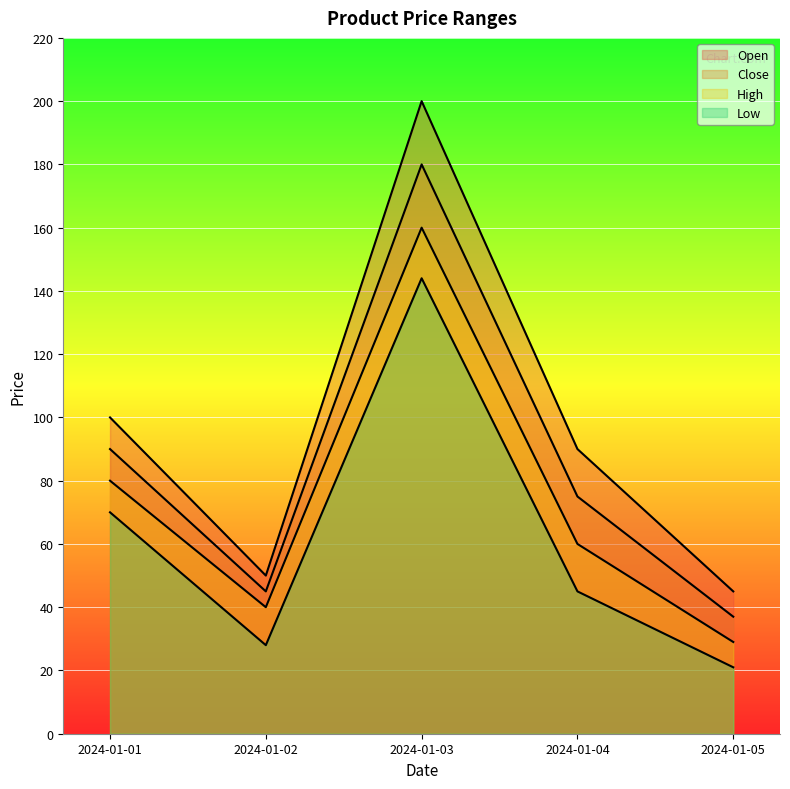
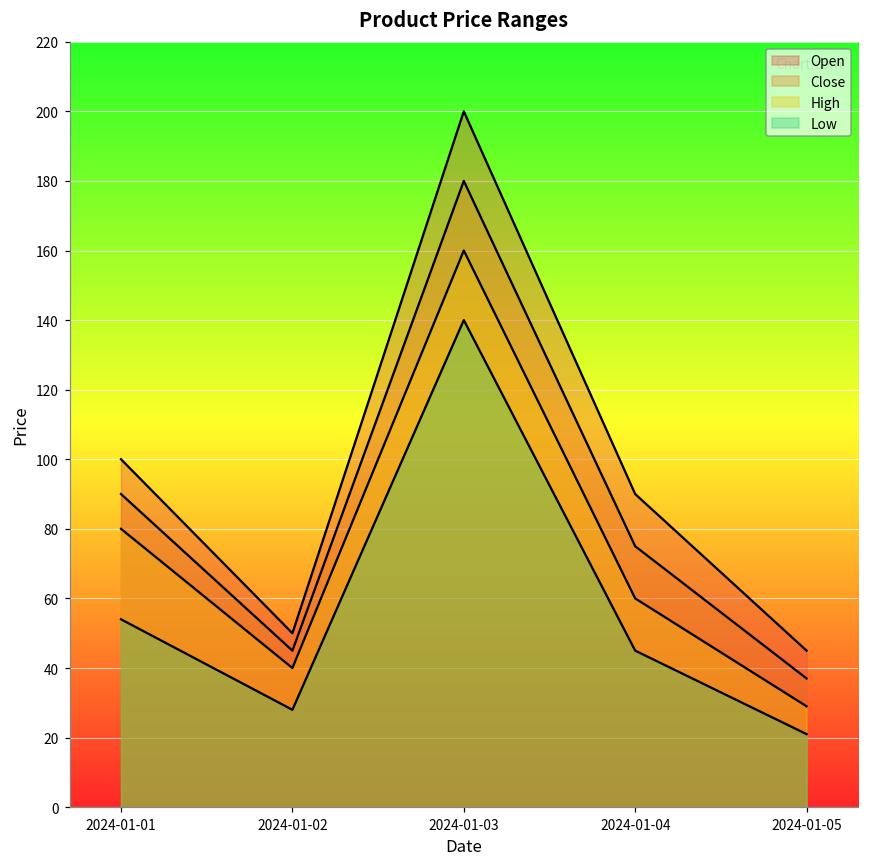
  {
    "Low": {
-     "2024-01-01": 70,
+     "2024-01-01": 54,
      "2024-01-02": 28,
-     "2024-01-03": 144,
+     "2024-01-03": 140,
      "2024-01-04": 45,
      "2024-01-05": 21
    }
  }
